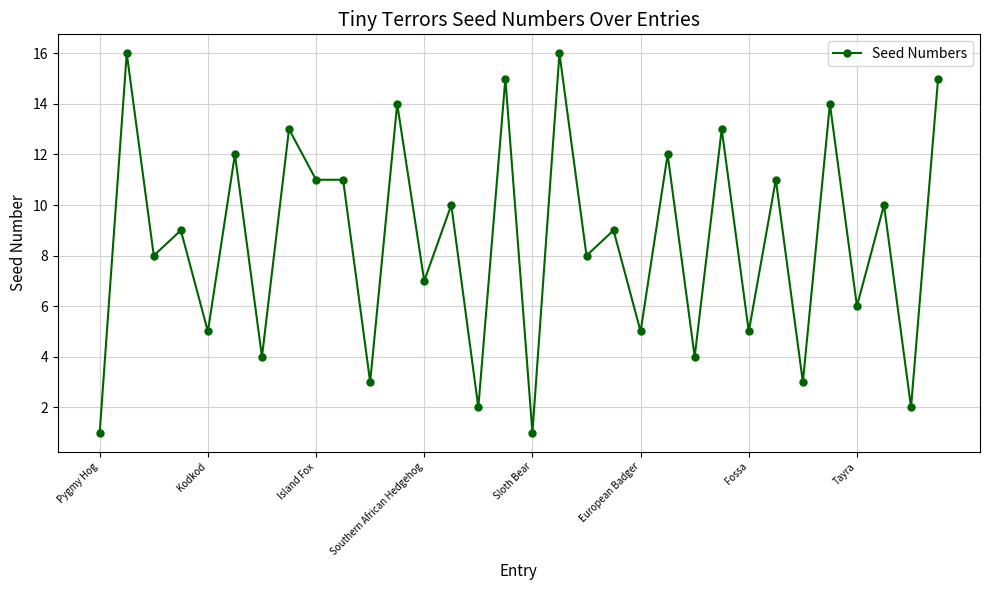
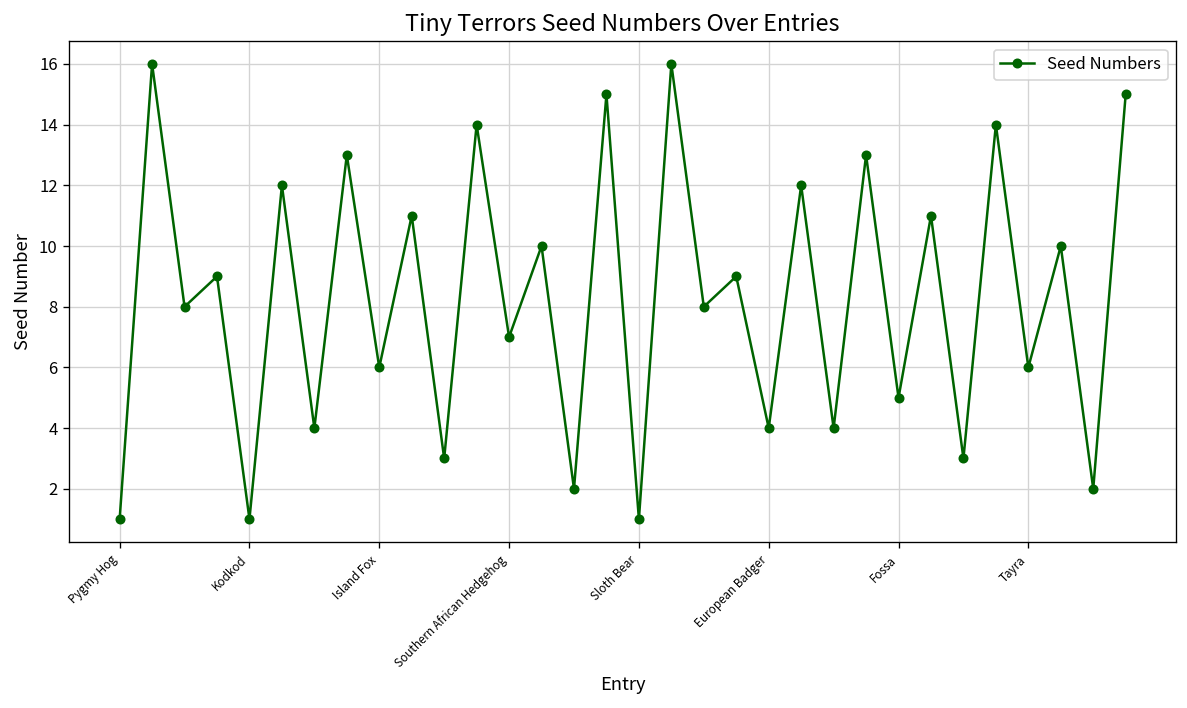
  {
    "Pygmy Hog": 1,
-   "Kodkod": 5,
-   "Island Fox": 11,
+   "Kodkod": 1,
+   "Island Fox": 6,
    "Southern African Hedgehog": 7,
    "Sloth Bear": 1,
-   "European Badger": 5,
+   "European Badger": 4,
    "Fossa": 5,
    "Tayra": 6
  }
